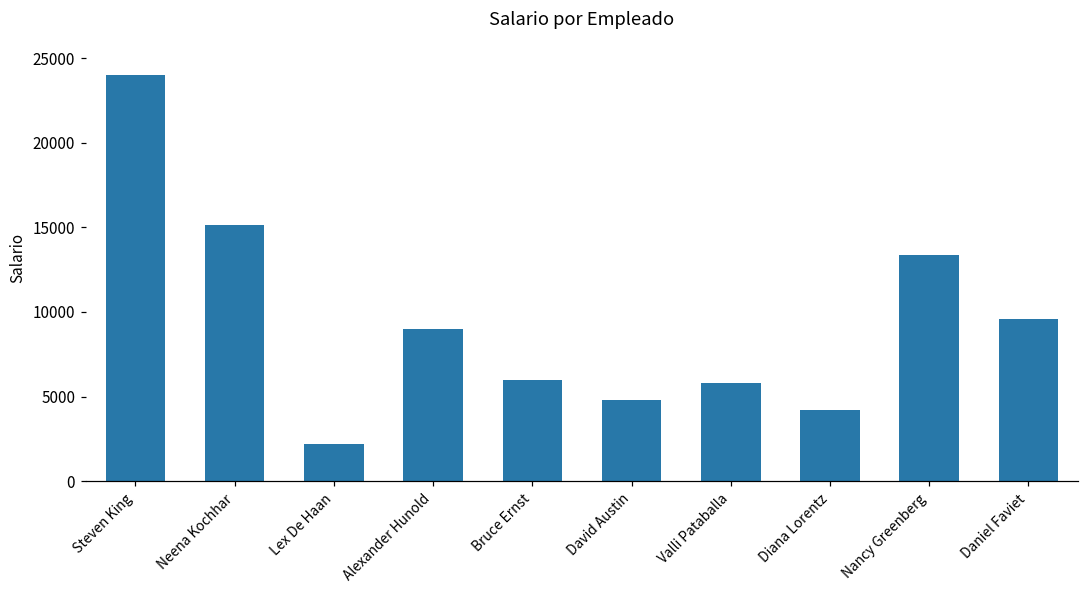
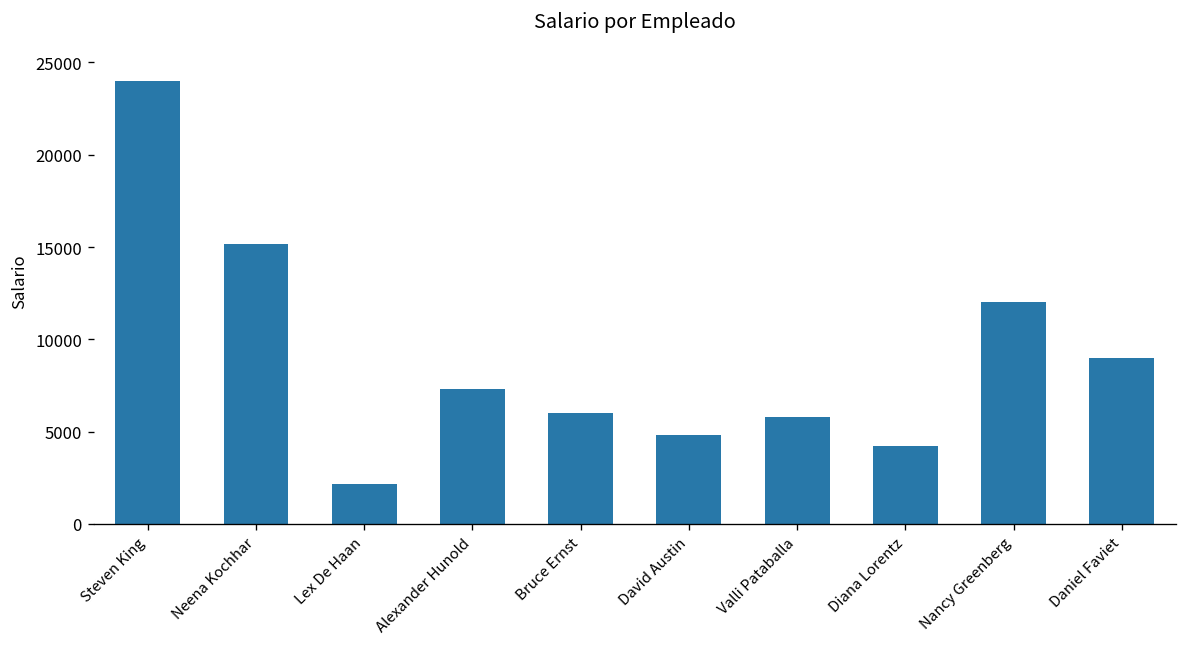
  {
    "Steven King": 24000,
    "Neena Kochhar": 15200,
    "Lex De Haan": 2200,
-   "Alexander Hunold": 9000,
+   "Alexander Hunold": 7300,
    "Bruce Ernst": 6000,
    "David Austin": 4800,
    "Valli Pataballa": 5800,
    "Diana Lorentz": 4200,
-   "Nancy Greenberg": 13400,
-   "Daniel Faviet": 9600
+   "Nancy Greenberg": 12000,
+   "Daniel Faviet": 9000
  }
